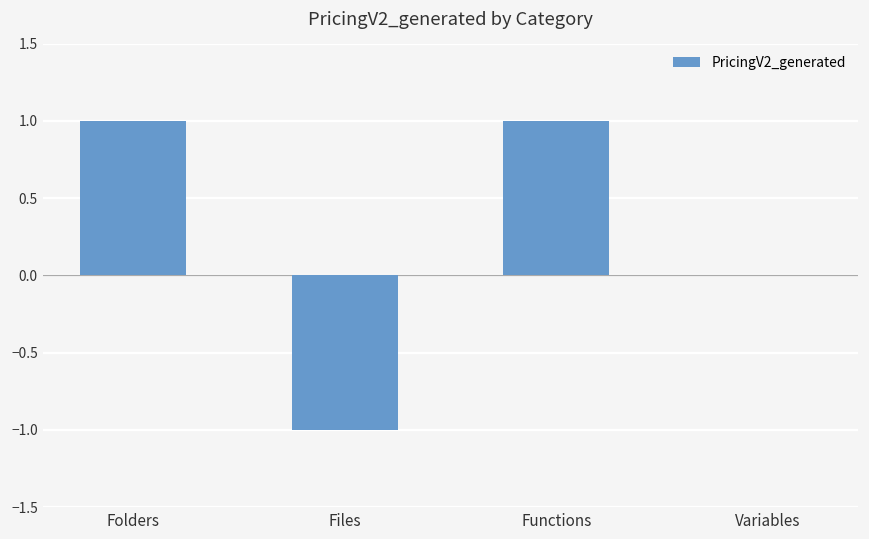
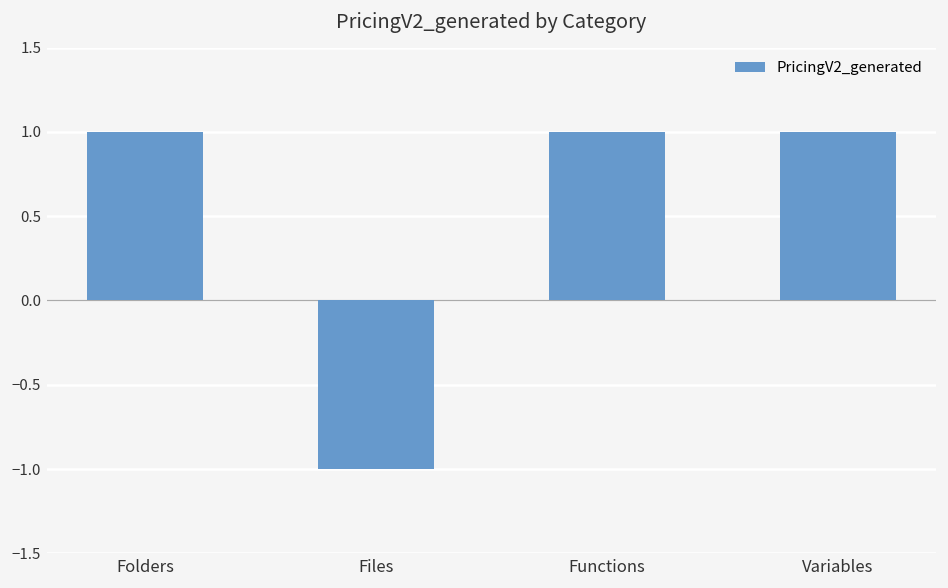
  {
    "Folders": 1,
    "Files": -1,
    "Functions": 1,
-   "Variables": 0
+   "Variables": 1
  }
